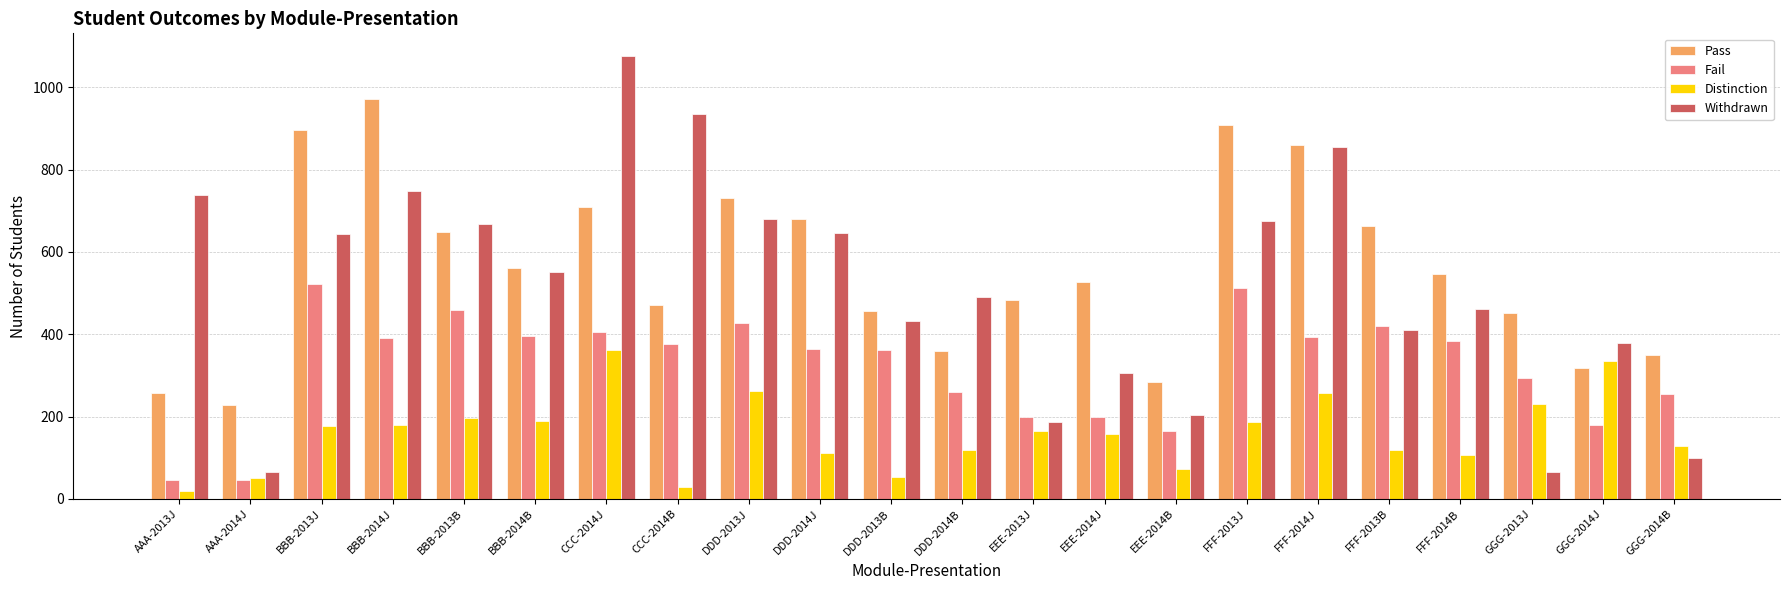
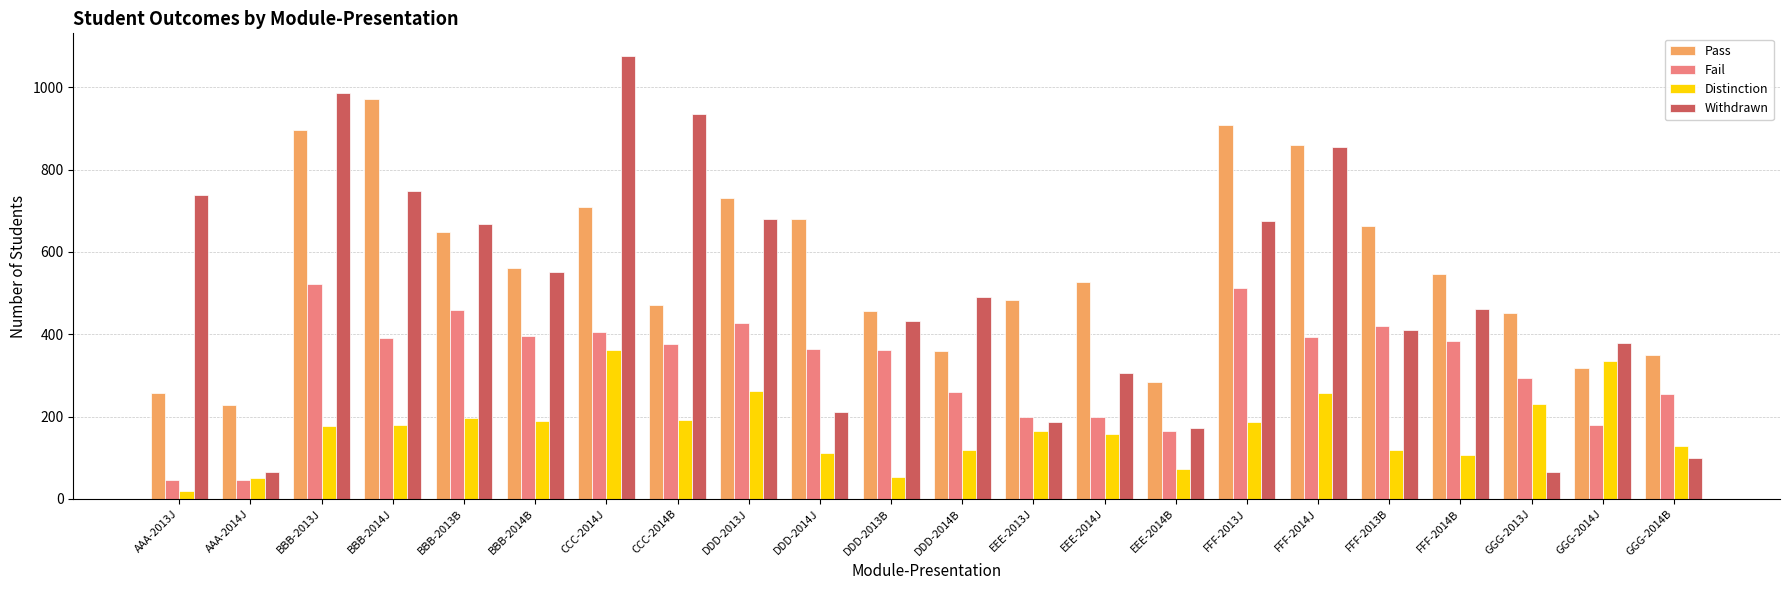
  {
    "Distinction": {
      "AAA-2013J": 20,
      "AAA-2014J": 50,
      "BBB-2013J": 180,
      "BBB-2014J": 180,
      "BBB-2013B": 200,
      "BBB-2014B": 190,
      "CCC-2014J": 360,
-     "CCC-2014B": 30,
+     "CCC-2014B": 190,
      "DDD-2013J": 260,
      "DDD-2014J": 110,
      "DDD-2013B": 50,
      "DDD-2014B": 120,
      "EEE-2013J": 170,
      "EEE-2014J": 160,
      "EEE-2014B": 70,
      "FFF-2013J": 190,
      "FFF-2014J": 260,
      "FFF-2013B": 120,
      "FFF-2014B": 110,
      "GGG-2013J": 230,
      "GGG-2014J": 330,
      "GGG-2014B": 130
    },
    "Withdrawn": {
      "AAA-2013J": 740,
      "AAA-2014J": 70,
-     "BBB-2013J": 640,
+     "BBB-2013J": 990,
      "BBB-2014J": 750,
      "BBB-2013B": 670,
      "BBB-2014B": 550,
      "CCC-2014J": 1080,
      "CCC-2014B": 930,
      "DDD-2013J": 680,
-     "DDD-2014J": 650,
+     "DDD-2014J": 210,
      "DDD-2013B": 430,
      "DDD-2014B": 490,
      "EEE-2013J": 190,
      "EEE-2014J": 310,
-     "EEE-2014B": 200,
+     "EEE-2014B": 170,
      "FFF-2013J": 680,
      "FFF-2014J": 860,
      "FFF-2013B": 410,
      "FFF-2014B": 460,
      "GGG-2013J": 70,
      "GGG-2014J": 380,
      "GGG-2014B": 100
    }
  }
